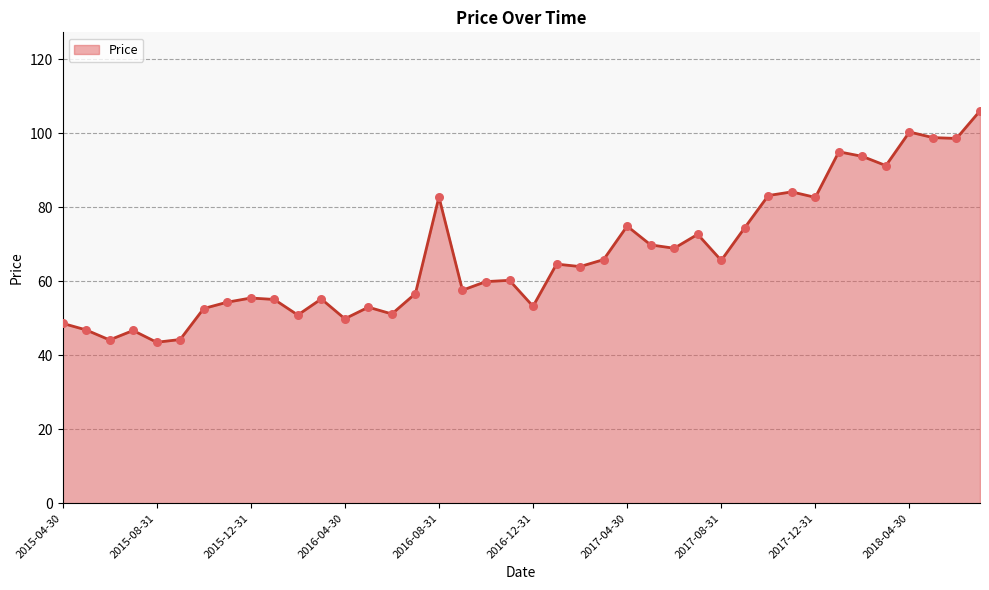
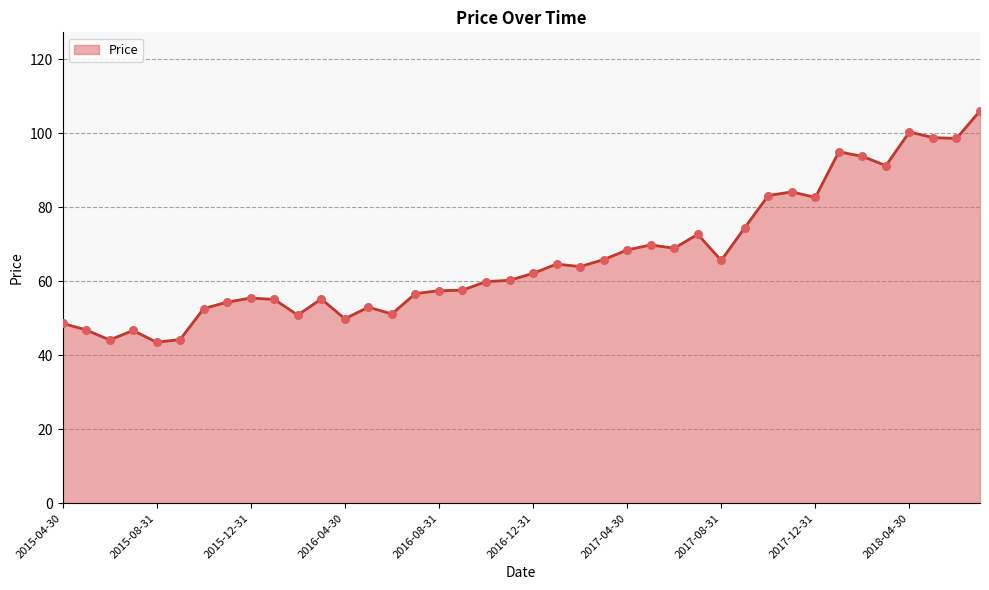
  {
    "2015-04-30": 49,
    "2015-08-31": 44,
    "2015-12-31": 55,
    "2016-04-30": 50,
-   "2016-08-31": 83,
-   "2016-12-31": 53,
-   "2017-04-30": 75,
+   "2016-08-31": 57,
+   "2016-12-31": 62,
+   "2017-04-30": 68,
    "2017-08-31": 66,
    "2017-12-31": 83,
    "2018-04-30": 100
  }
